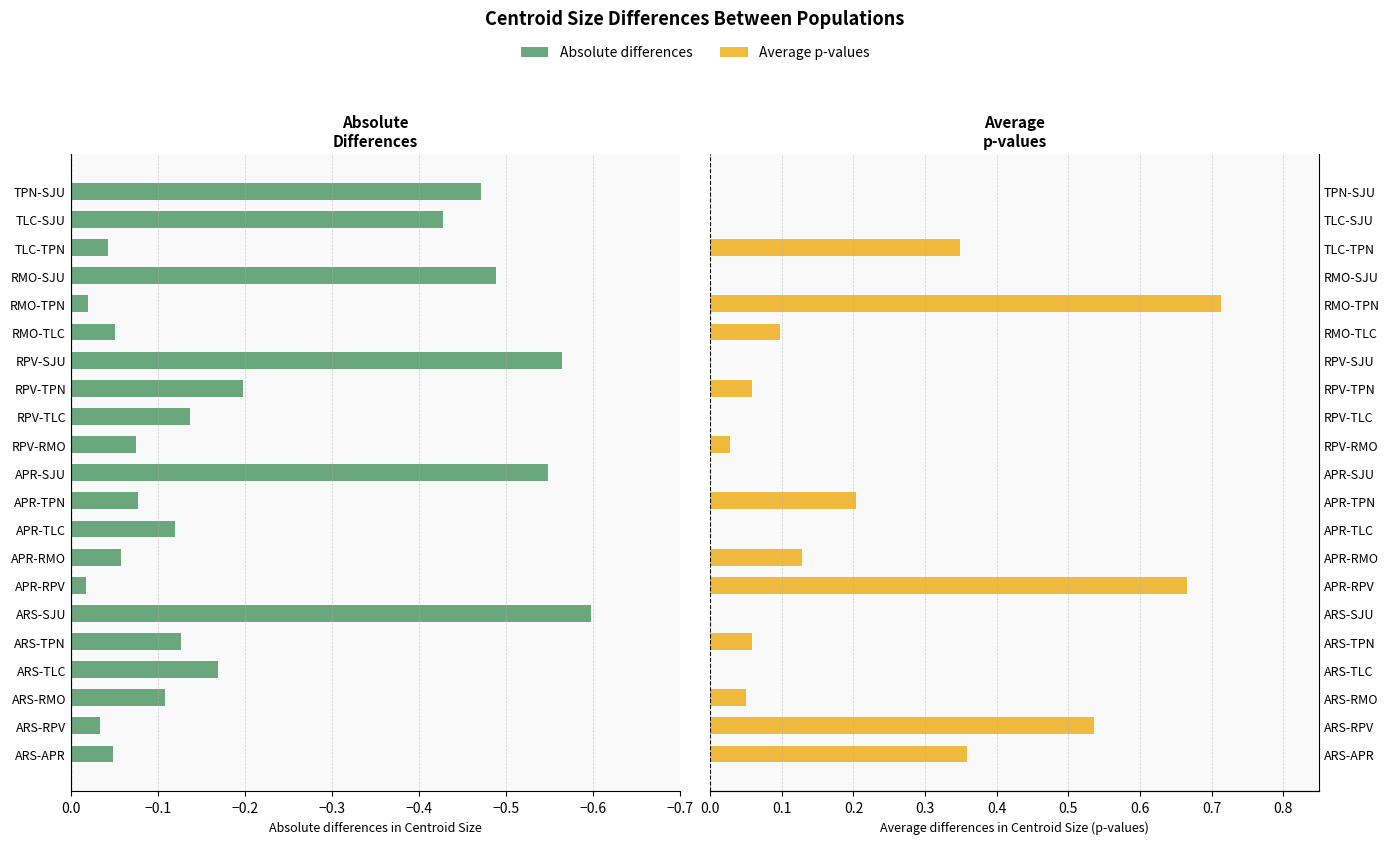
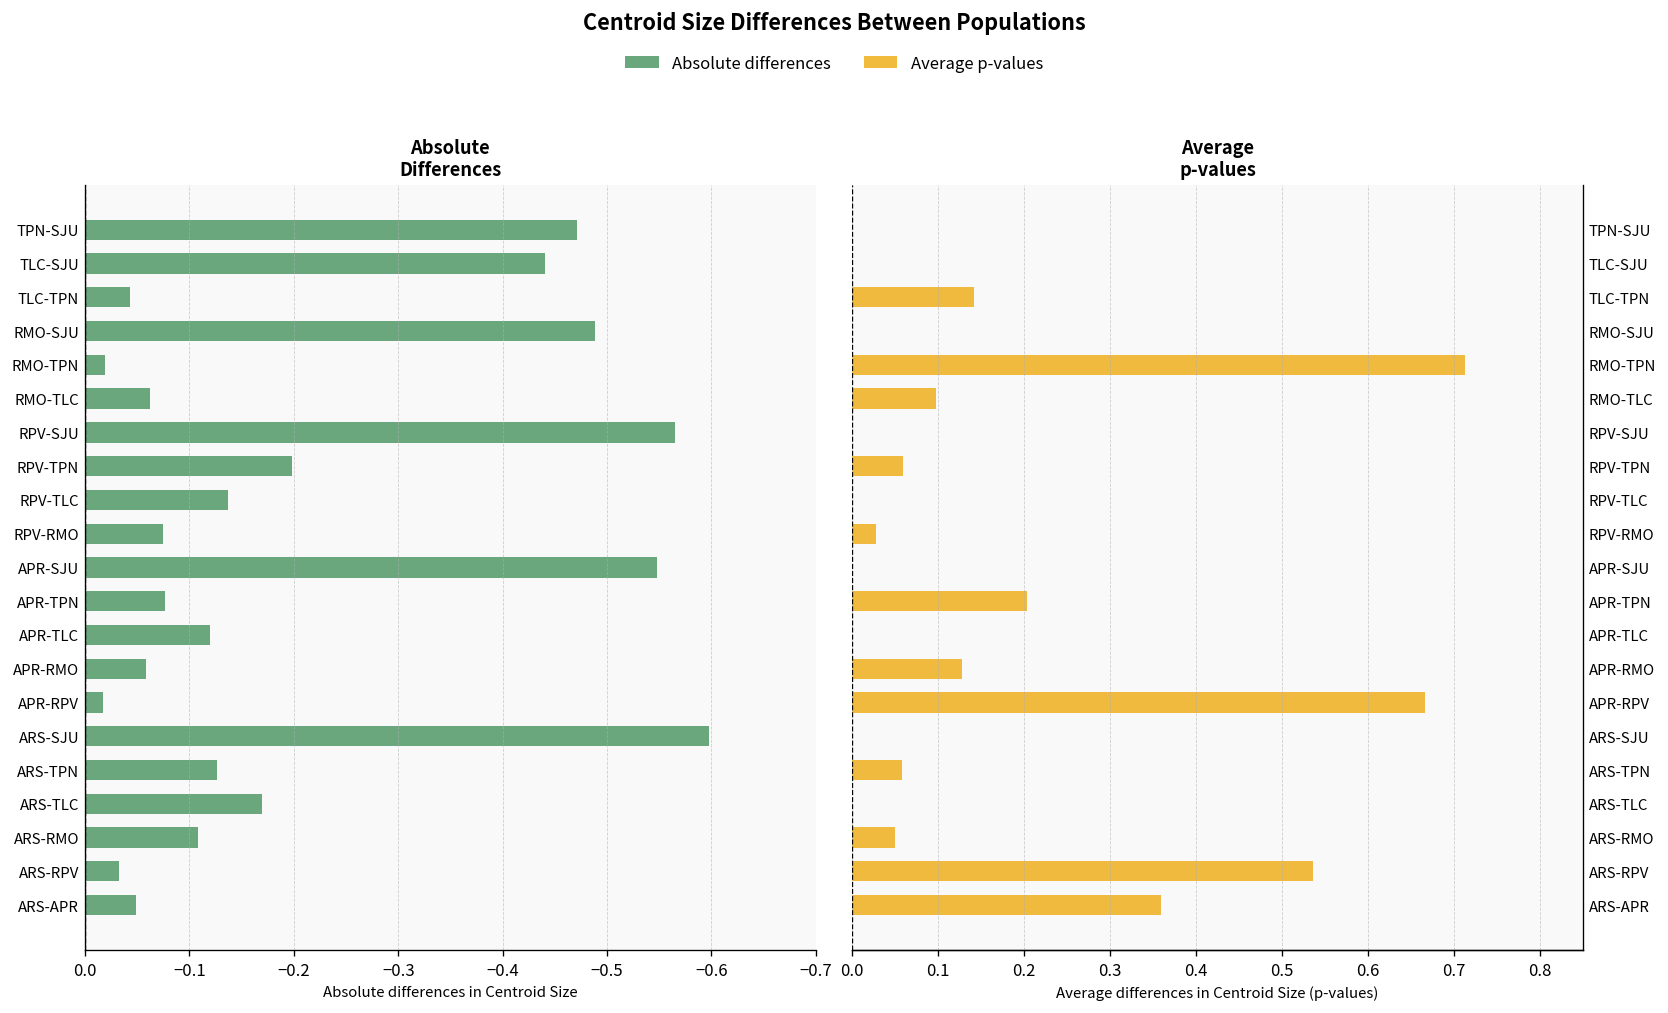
  {
    "Absolute Differences": {
      "TPN-SJU": -0.47,
-     "TLC-SJU": -0.43,
+     "TLC-SJU": -0.44,
      "TLC-TPN": -0.04,
      "RMO-SJU": -0.49,
      "RMO-TPN": -0.02,
-     "RMO-TLC": -0.05,
+     "RMO-TLC": -0.06,
      "RPV-SJU": -0.57,
      "RPV-TPN": -0.20,
      "RPV-TLC": -0.14,
      "RPV-RMO": -0.07,
      "APR-SJU": -0.55,
      "APR-TPN": -0.08,
      "APR-TLC": -0.12,
      "APR-RMO": -0.06,
      "APR-RPV": -0.02,
      "ARS-SJU": -0.60,
      "ARS-TPN": -0.13,
      "ARS-TLC": -0.17,
      "ARS-RMO": -0.11,
      "ARS-RPV": -0.03,
      "ARS-APR": -0.05
    },
    "Average p-values": {
      "TPN-SJU": 0.00,
      "TLC-SJU": 0.00,
-     "TLC-TPN": 0.35,
+     "TLC-TPN": 0.14,
      "RMO-SJU": 0.00,
      "RMO-TPN": 0.71,
      "RMO-TLC": 0.10,
      "RPV-SJU": 0.00,
      "RPV-TPN": 0.06,
      "RPV-TLC": 0.00,
      "RPV-RMO": 0.03,
      "APR-SJU": 0.00,
      "APR-TPN": 0.20,
      "APR-TLC": 0.00,
      "APR-RMO": 0.13,
      "APR-RPV": 0.67,
      "ARS-SJU": 0.00,
      "ARS-TPN": 0.06,
      "ARS-TLC": 0.00,
      "ARS-RMO": 0.05,
      "ARS-RPV": 0.54,
      "ARS-APR": 0.36
    }
  }
